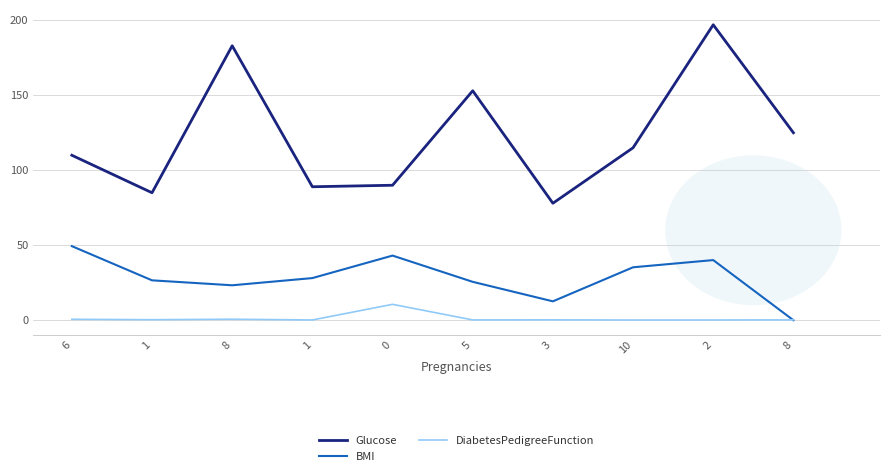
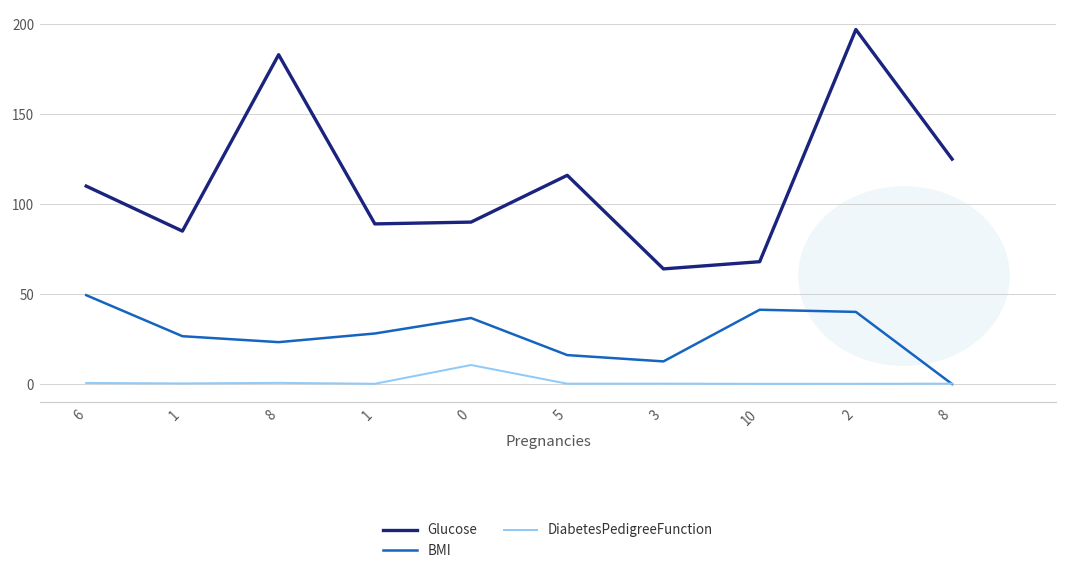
  {
    "Glucose": {
      "6": 110,
      "0": 90,
-     "5": 153,
-     "3": 78,
-     "10": 115,
+     "5": 116,
+     "3": 64,
+     "10": 68,
      "2": 197
    },
    "BMI": {
      "6": 49,
-     "0": 43,
-     "5": 26,
+     "0": 37,
+     "5": 16,
      "3": 13,
-     "10": 35,
+     "10": 41,
      "2": 40
    },
    "DiabetesPedigreeFunction": {
      "6": 1,
      "0": 11,
      "5": 0,
      "3": 0,
      "10": 0,
      "2": 0
    }
  }
